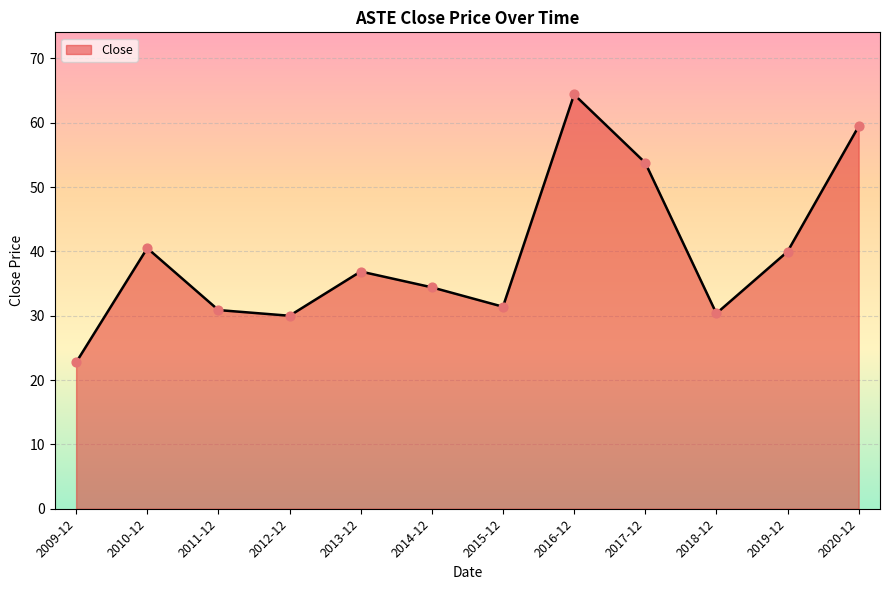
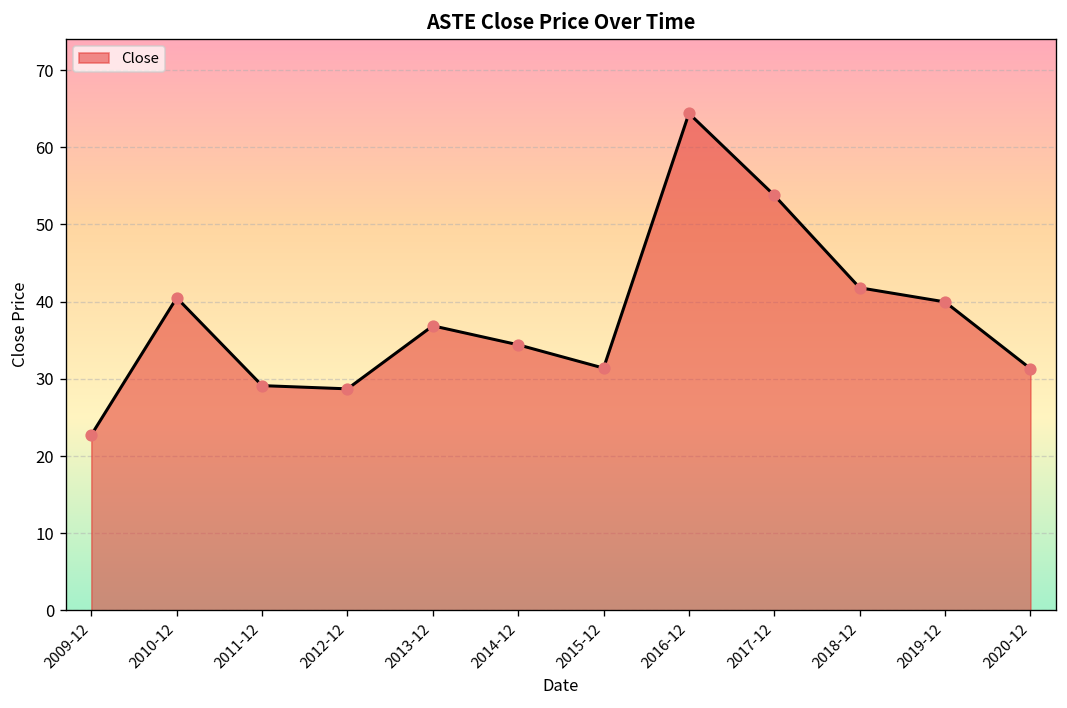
  {
    "2009-12": 23,
    "2010-12": 40,
-   "2011-12": 31,
-   "2012-12": 30,
+   "2011-12": 29,
+   "2012-12": 29,
    "2013-12": 37,
    "2014-12": 34,
    "2015-12": 31,
    "2016-12": 64,
    "2017-12": 54,
-   "2018-12": 30,
+   "2018-12": 42,
    "2019-12": 40,
-   "2020-12": 59
+   "2020-12": 31
  }
